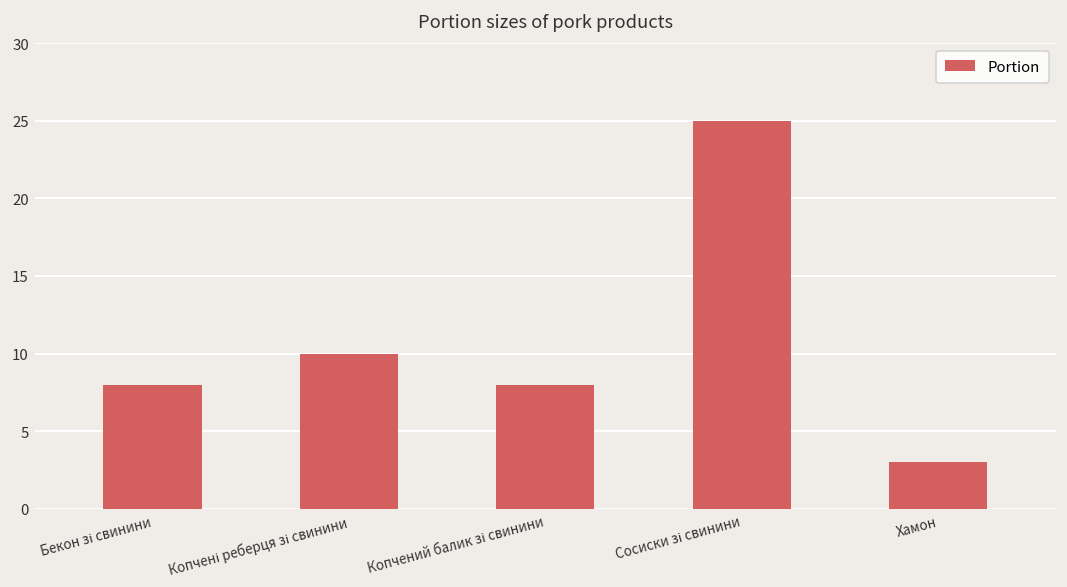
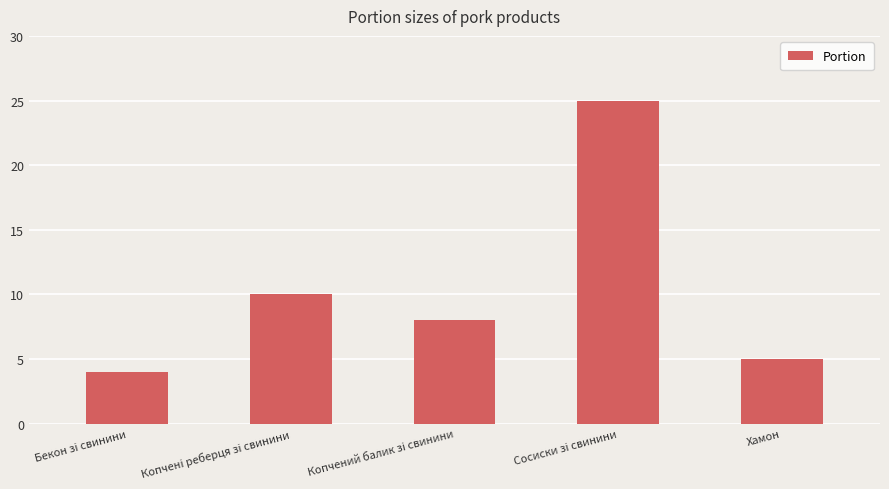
  {
-   "Бекон зі свинини": 8,
+   "Бекон зі свинини": 4,
    "Копчені реберця зі свинини": 10,
    "Копчений балик зі свинини": 8,
    "Сосиски зі свинини": 25,
-   "Хамон": 3
+   "Хамон": 5
  }
